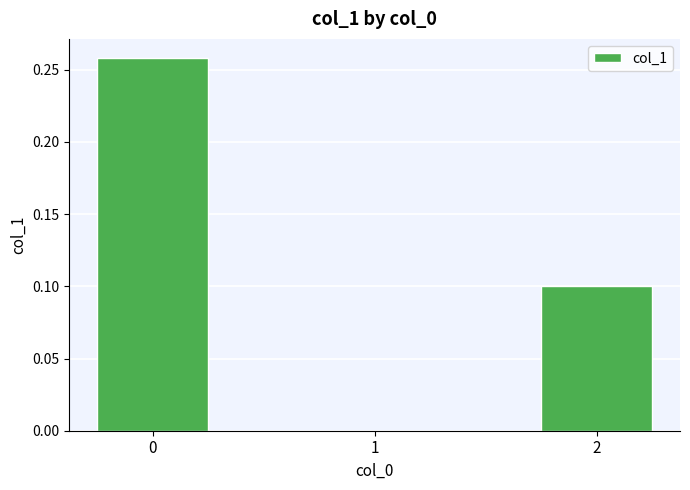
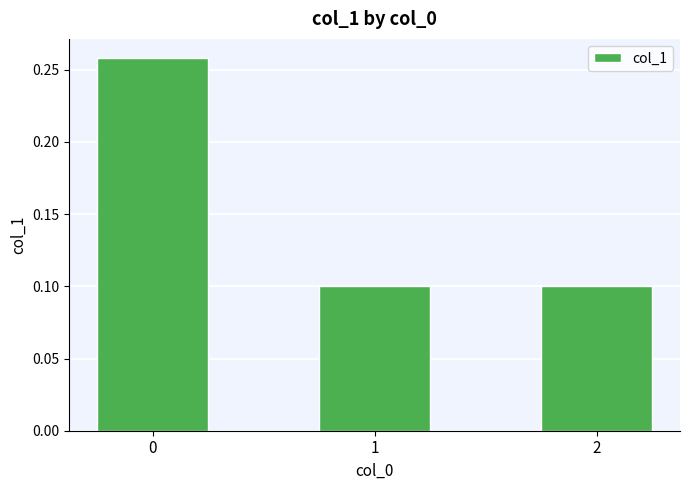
  {
    "0": 0.258,
-   "1": 0.0,
+   "1": 0.1,
    "2": 0.1
  }
